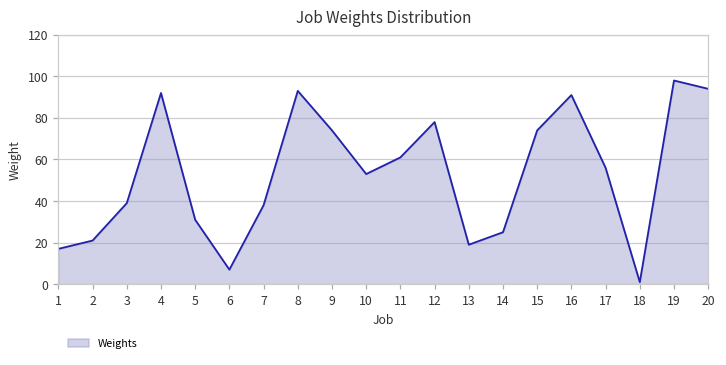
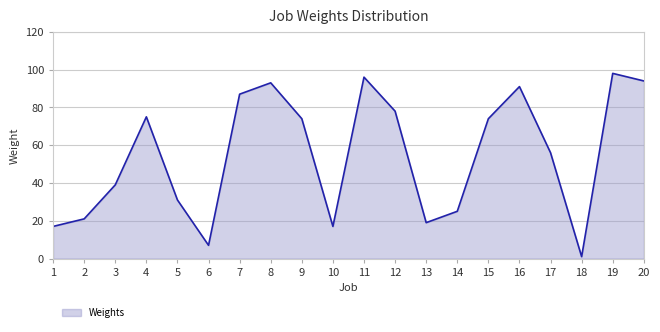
  {
    "1": 17,
    "2": 21,
    "3": 39,
-   "4": 92,
+   "4": 75,
    "5": 31,
    "6": 7,
-   "7": 38,
+   "7": 87,
    "8": 93,
    "9": 74,
-   "10": 53,
-   "11": 61,
+   "10": 17,
+   "11": 96,
    "12": 78,
    "13": 19,
    "14": 25,
    "15": 74,
    "16": 91,
    "17": 56,
    "18": 1,
    "19": 98,
    "20": 94
  }
